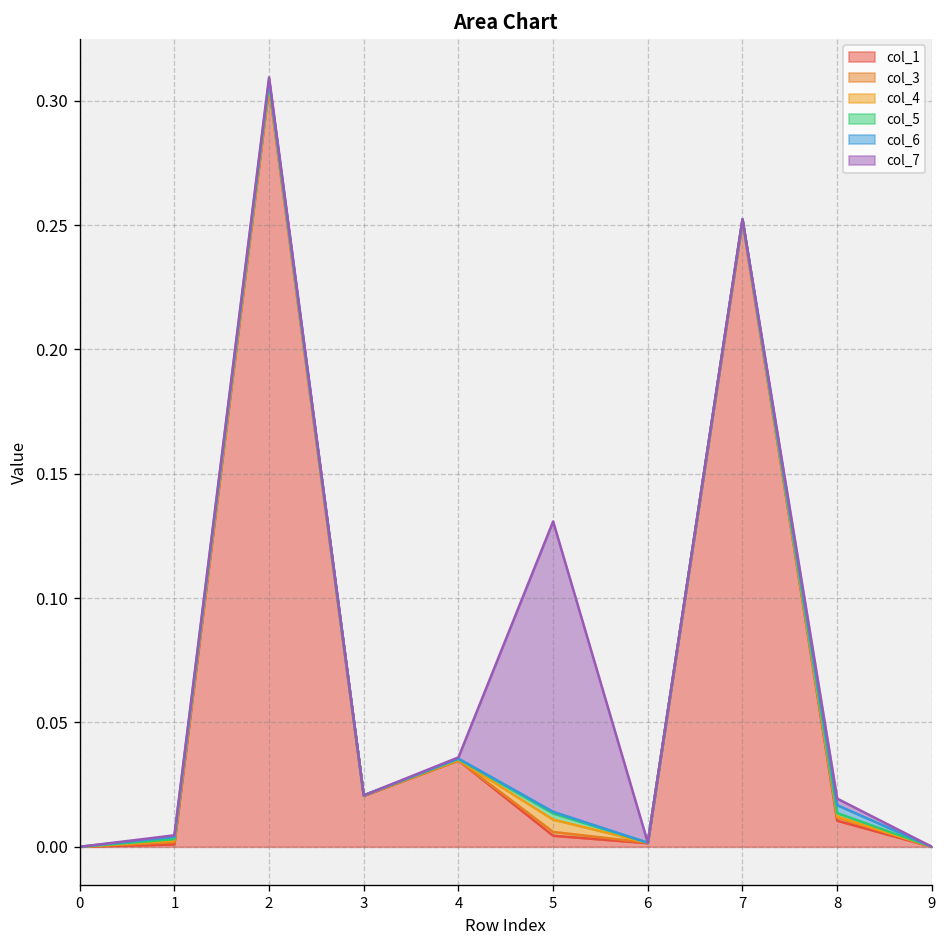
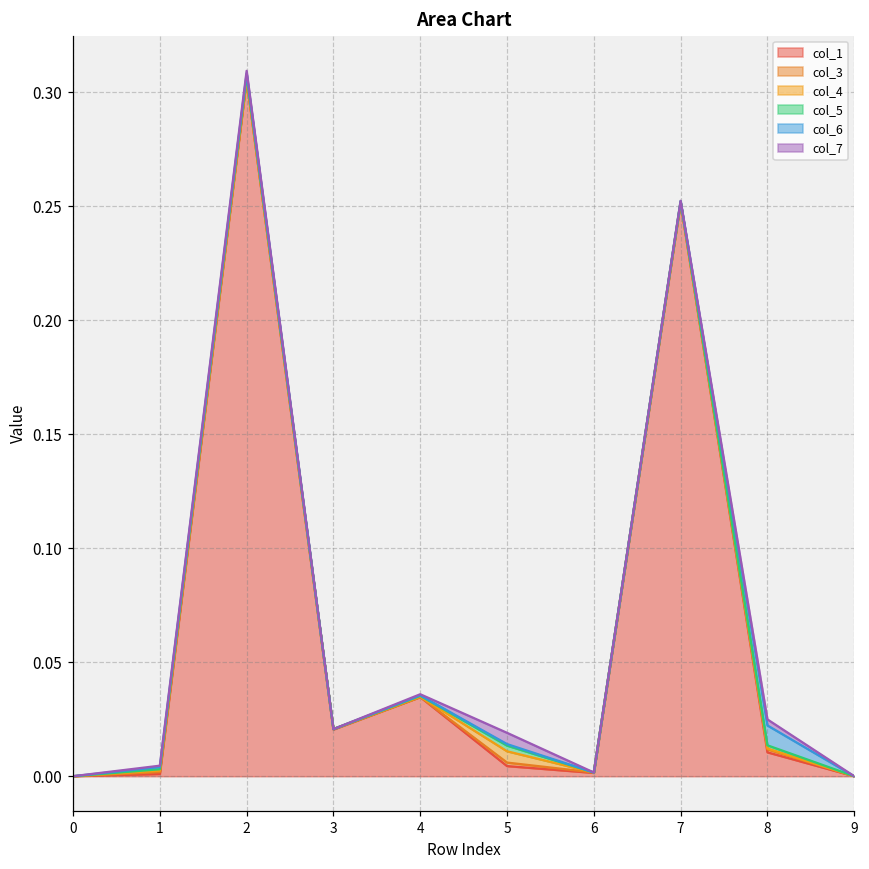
  {
    "col_5": {
      "8": 0.001
    },
    "col_6": {
-     "8": 0.003
+     "8": 0.009
    },
    "col_7": {
-     "5": 0.117,
+     "5": 0.005,
      "8": 0.003
    }
  }
